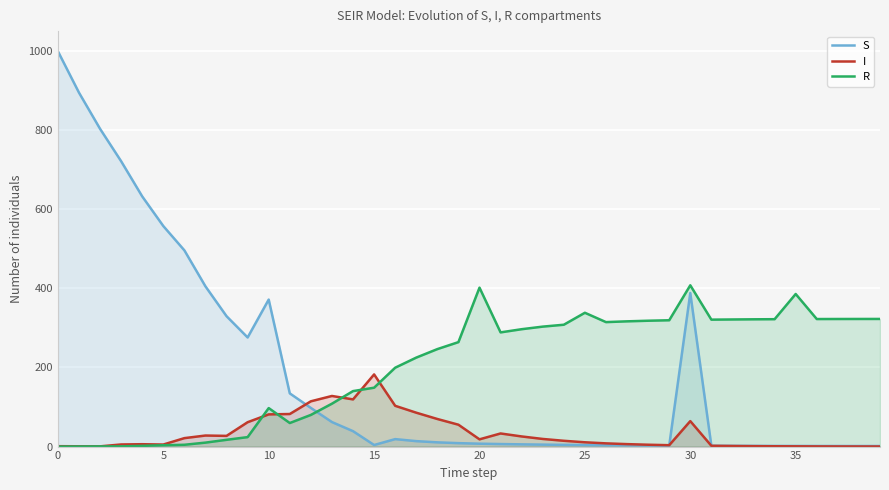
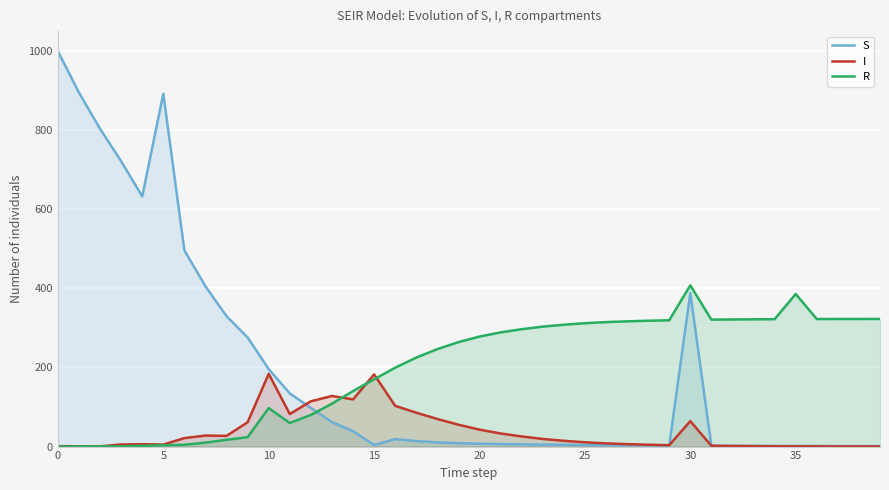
  {
    "S": {
      "0": 1000,
-     "5": 560,
-     "10": 370,
+     "5": 890,
+     "10": 200,
      "15": 0,
      "20": 10,
      "25": 0,
      "30": 390
    },
    "I": {
-     "10": 80,
+     "10": 180,
      "15": 180,
-     "20": 20,
+     "20": 40,
      "25": 10,
      "30": 60
    },
    "R": {
      "10": 100,
-     "15": 150,
-     "20": 400,
-     "25": 340,
+     "15": 170,
+     "20": 280,
+     "25": 310,
      "30": 410,
      "35": 390
    }
  }
